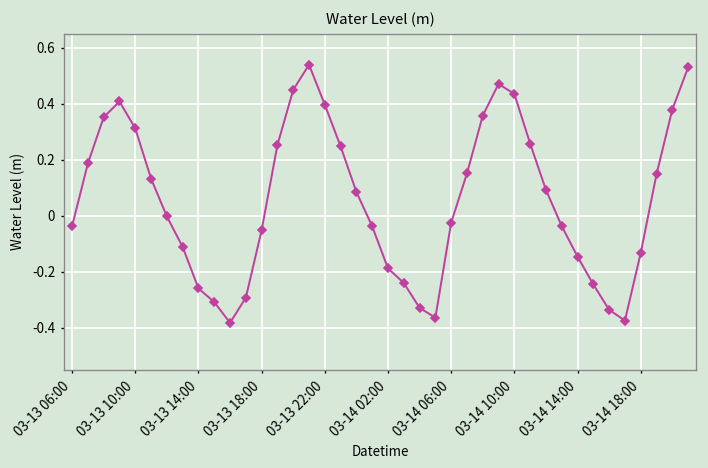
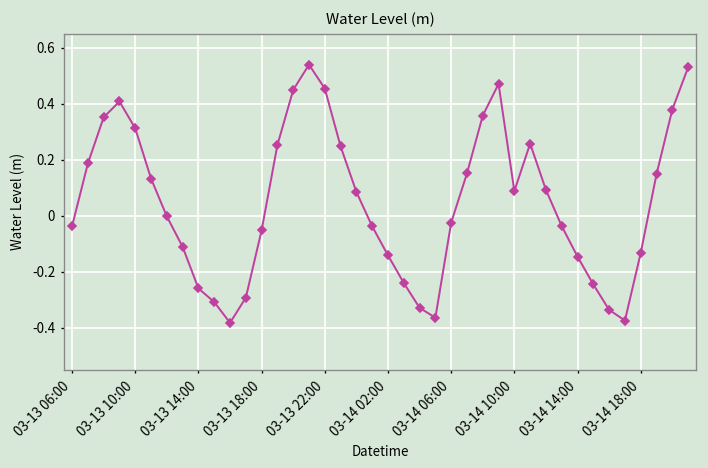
  {
    "03-13 06:00": -0.04,
    "03-13 10:00": 0.31,
    "03-13 14:00": -0.26,
    "03-13 18:00": -0.05,
-   "03-13 22:00": 0.40,
-   "03-14 02:00": -0.19,
+   "03-13 22:00": 0.46,
+   "03-14 02:00": -0.14,
    "03-14 06:00": -0.02,
-   "03-14 10:00": 0.44,
+   "03-14 10:00": 0.09,
    "03-14 14:00": -0.15,
    "03-14 18:00": -0.13
  }
